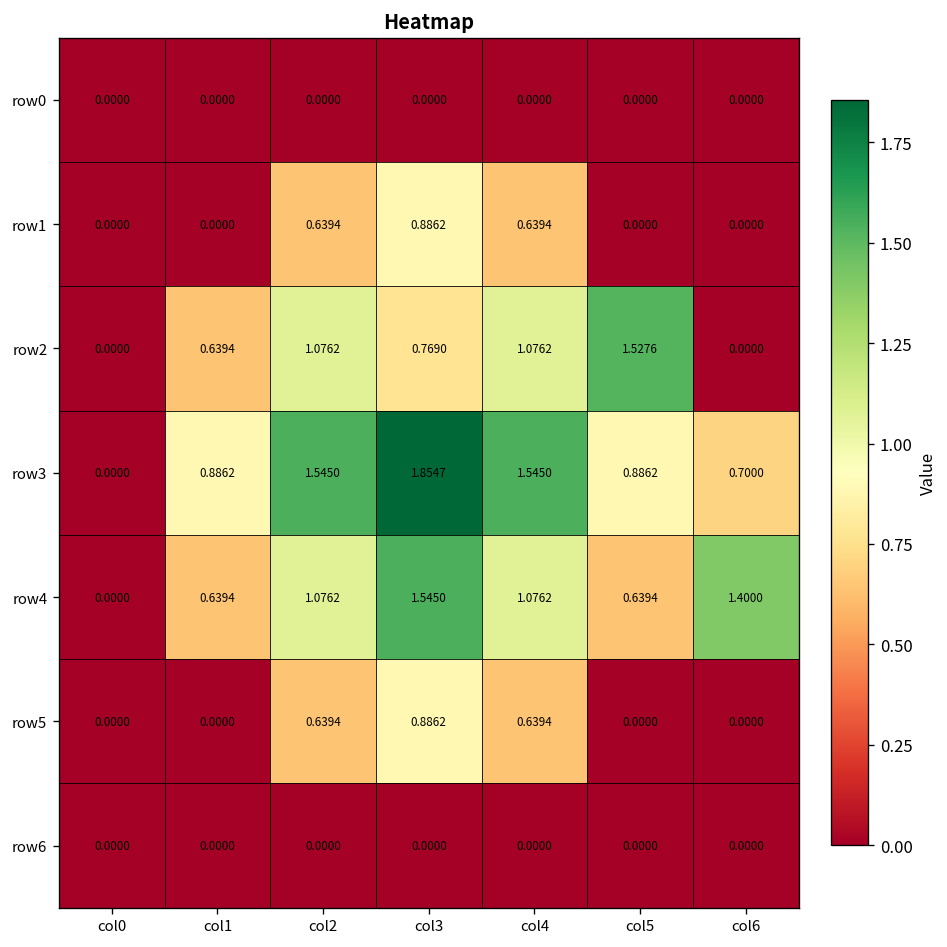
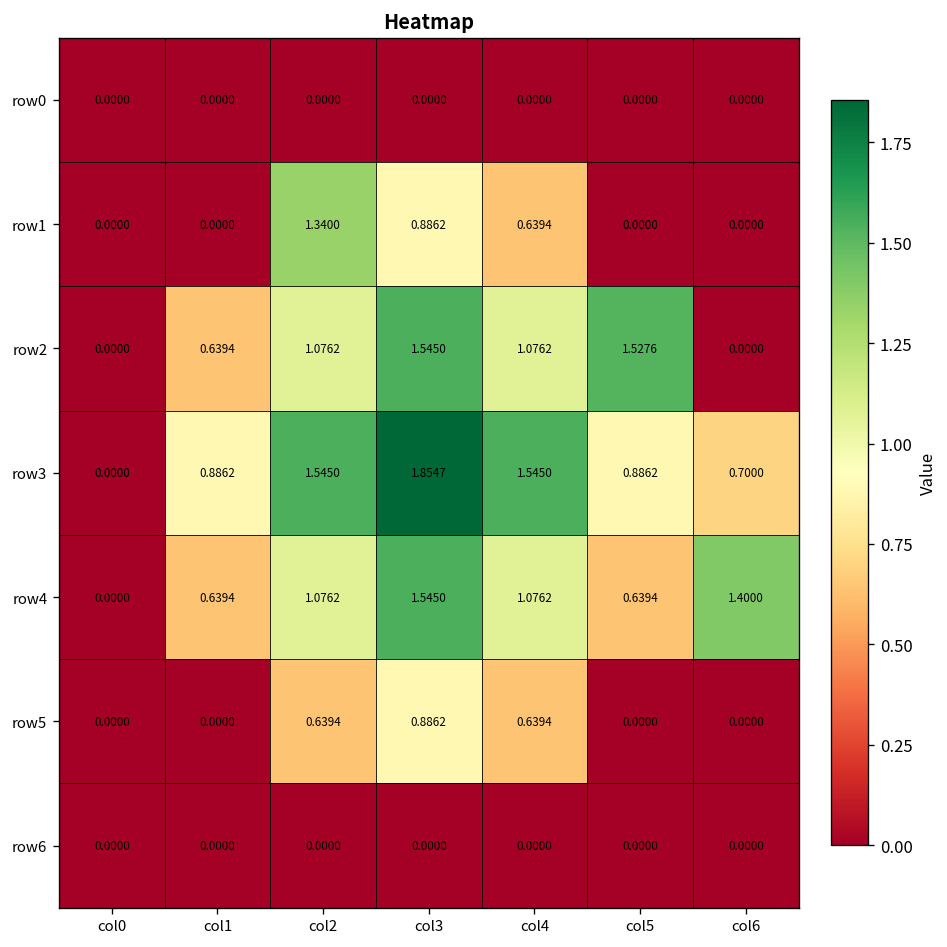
  {
    "row0": {
      "col0": 0.0000,
      "col1": 0.0000,
      "col2": 0.0000,
      "col3": 0.0000,
      "col4": 0.0000,
      "col5": 0.0000,
      "col6": 0.0000
    },
    "row1": {
      "col0": 0.0000,
      "col1": 0.0000,
-     "col2": 0.6394,
+     "col2": 1.3400,
      "col3": 0.8862,
      "col4": 0.6394,
      "col5": 0.0000,
      "col6": 0.0000
    },
    "row2": {
      "col0": 0.0000,
      "col1": 0.6394,
      "col2": 1.0762,
-     "col3": 0.7690,
+     "col3": 1.5450,
      "col4": 1.0762,
      "col5": 1.5276,
      "col6": 0.0000
    },
    "row3": {
      "col0": 0.0000,
      "col1": 0.8862,
      "col2": 1.5450,
      "col3": 1.8547,
      "col4": 1.5450,
      "col5": 0.8862,
      "col6": 0.7000
    },
    "row4": {
      "col0": 0.0000,
      "col1": 0.6394,
      "col2": 1.0762,
      "col3": 1.5450,
      "col4": 1.0762,
      "col5": 0.6394,
      "col6": 1.4000
    },
    "row5": {
      "col0": 0.0000,
      "col1": 0.0000,
      "col2": 0.6394,
      "col3": 0.8862,
      "col4": 0.6394,
      "col5": 0.0000,
      "col6": 0.0000
    },
    "row6": {
      "col0": 0.0000,
      "col1": 0.0000,
      "col2": 0.0000,
      "col3": 0.0000,
      "col4": 0.0000,
      "col5": 0.0000,
      "col6": 0.0000
    }
  }
